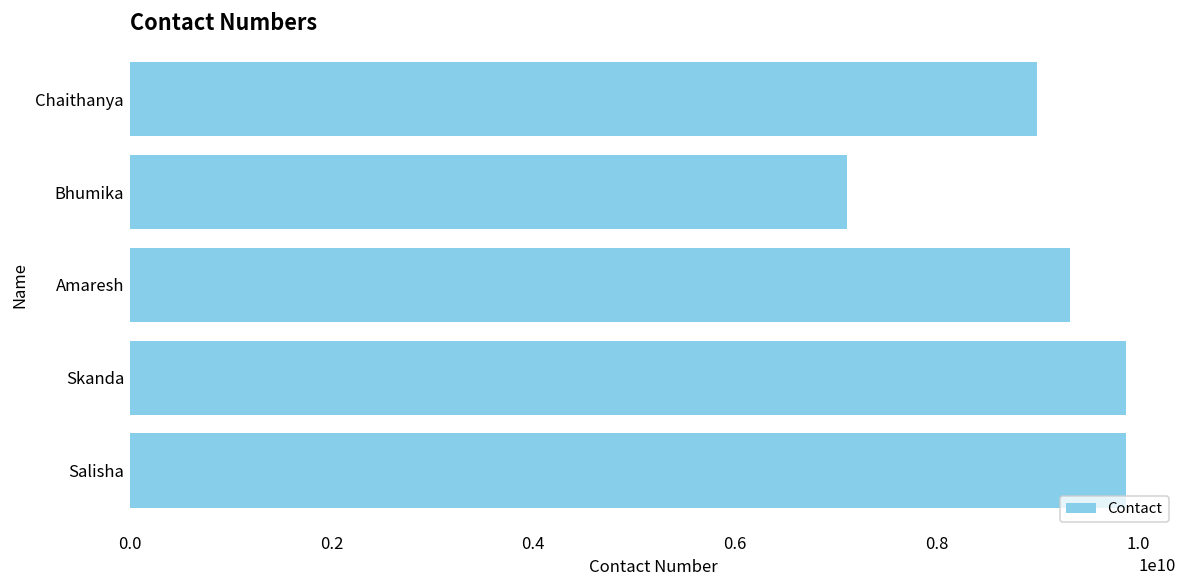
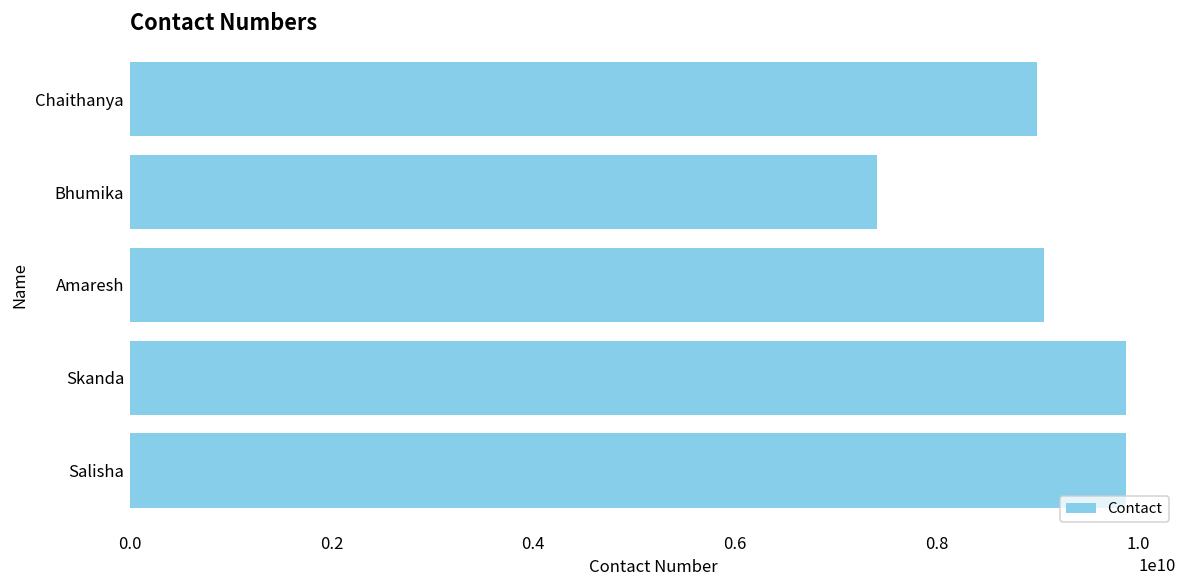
  {
    "Chaithanya": 9000000000,
-   "Bhumika": 7100000000,
-   "Amaresh": 9300000000,
+   "Bhumika": 7400000000,
+   "Amaresh": 9100000000,
    "Skanda": 9900000000,
    "Salisha": 9900000000
  }
